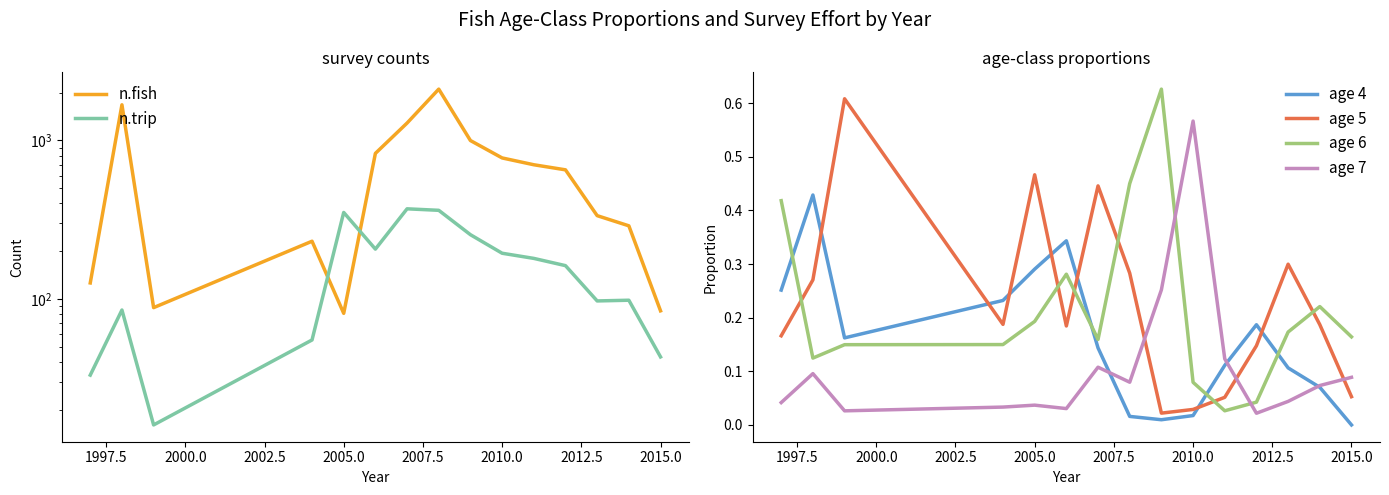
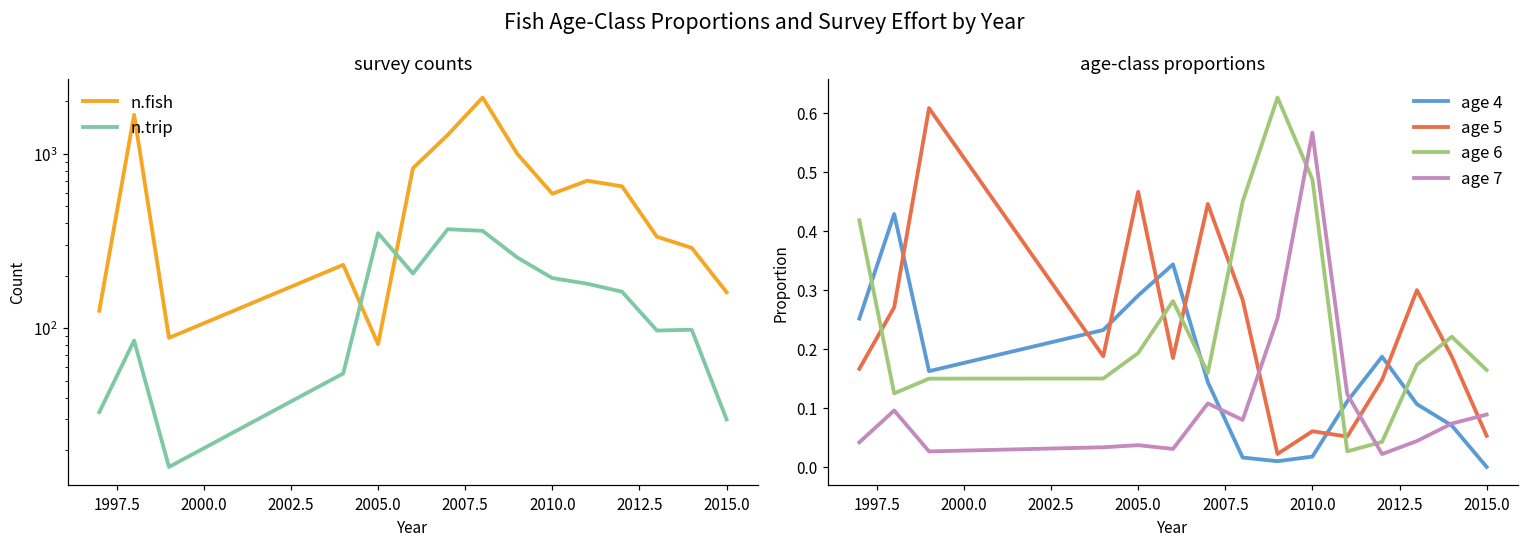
  {
    "survey counts": {
      "n.fish": {
        "2005.0": 80,
-       "2010.0": 800,
-       "2015.0": 80
+       "2010.0": 590,
+       "2015.0": 160
      },
      "n.trip": {
        "2005.0": 350,
        "2010.0": 190,
-       "2015.0": 43
+       "2015.0": 30
      }
    },
    "age-class proportions": {
      "age 4": {
        "2005.0": 0.29,
        "2010.0": 0.02,
        "2015.0": 0.00
      },
      "age 5": {
        "2005.0": 0.47,
-       "2010.0": 0.03,
+       "2010.0": 0.06,
        "2015.0": 0.05
      },
      "age 6": {
        "2005.0": 0.19,
-       "2010.0": 0.08,
+       "2010.0": 0.49,
        "2015.0": 0.16
      },
      "age 7": {
        "2005.0": 0.04,
        "2010.0": 0.57,
        "2015.0": 0.09
      }
    }
  }
